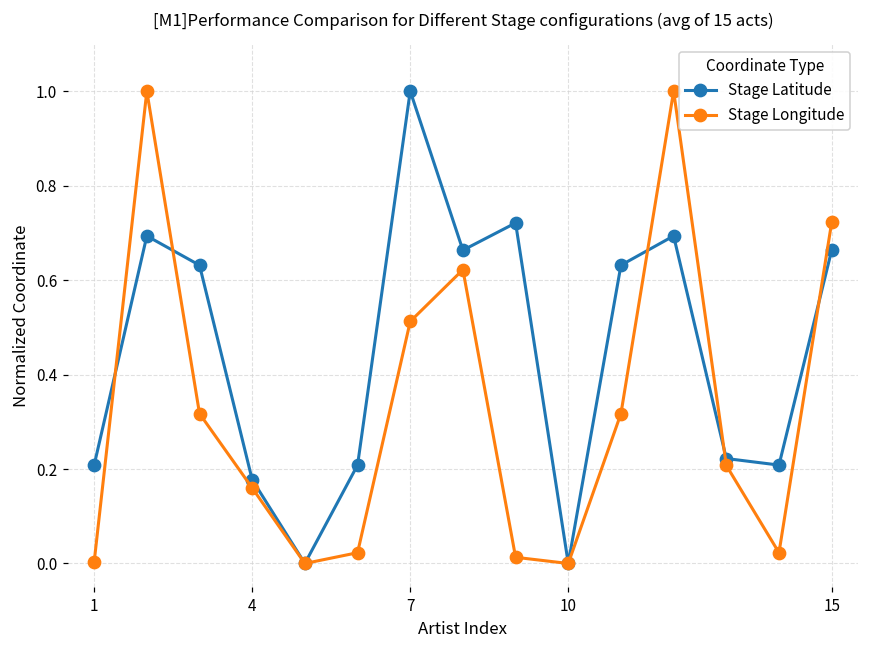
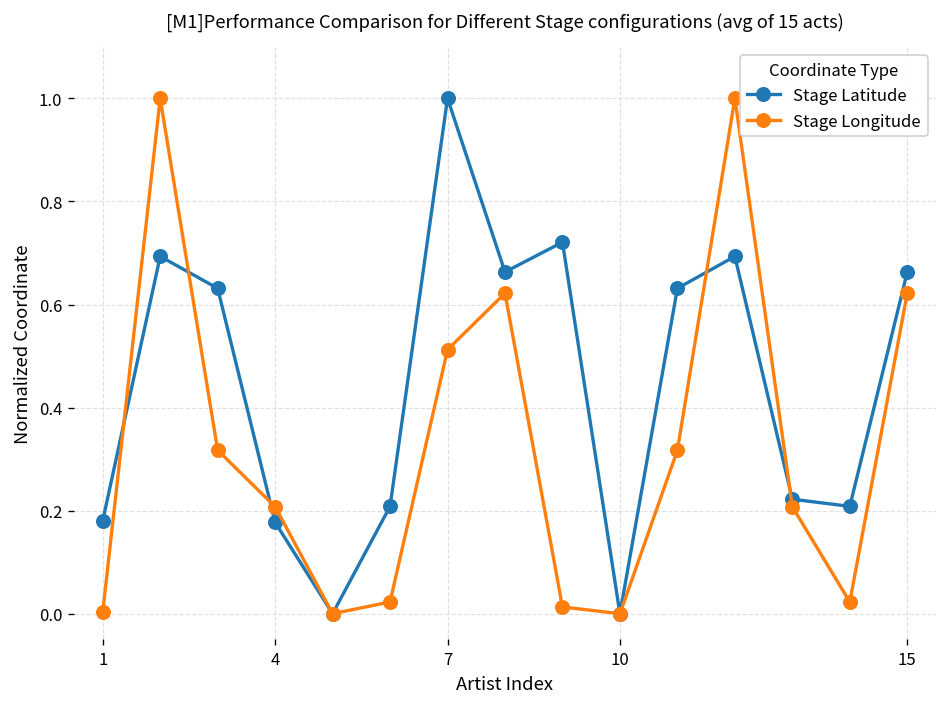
  {
    "Stage Latitude": {
-     "1": 0.21,
+     "1": 0.18,
      "4": 0.18,
      "7": 1.00,
      "15": 0.66
    },
    "Stage Longitude": {
      "1": 0.00,
-     "4": 0.16,
+     "4": 0.21,
      "7": 0.51,
-     "15": 0.72
+     "15": 0.62
    }
  }
